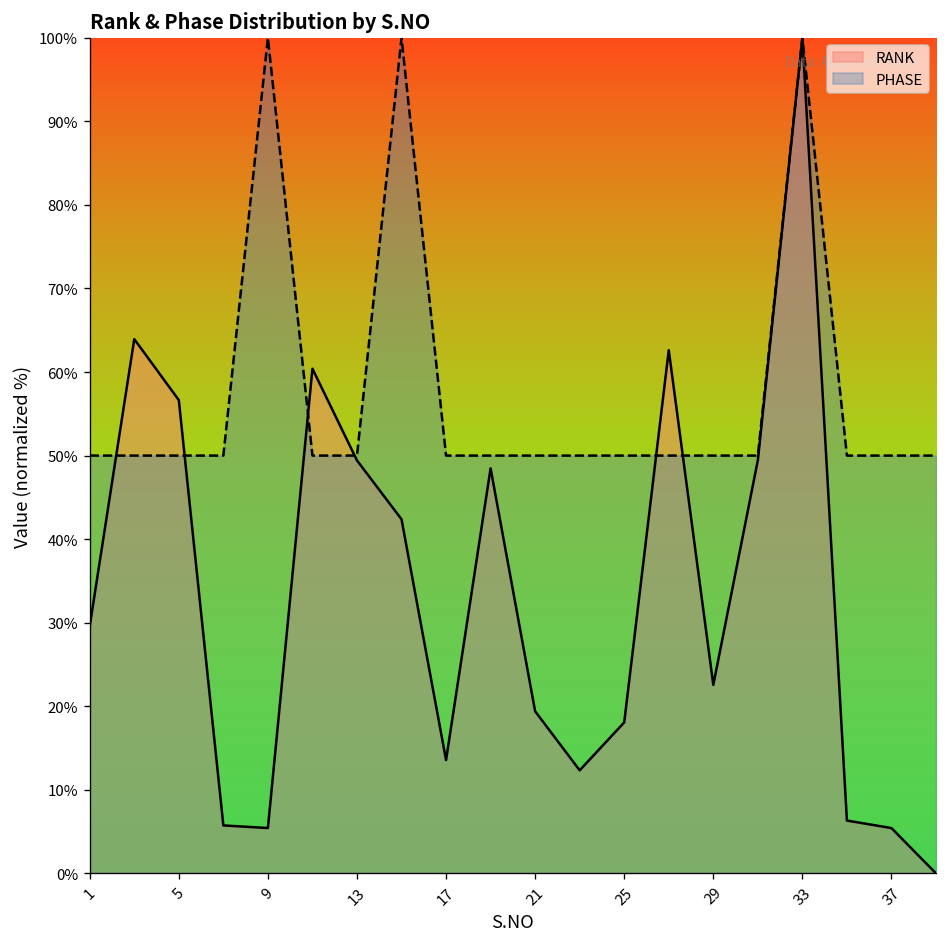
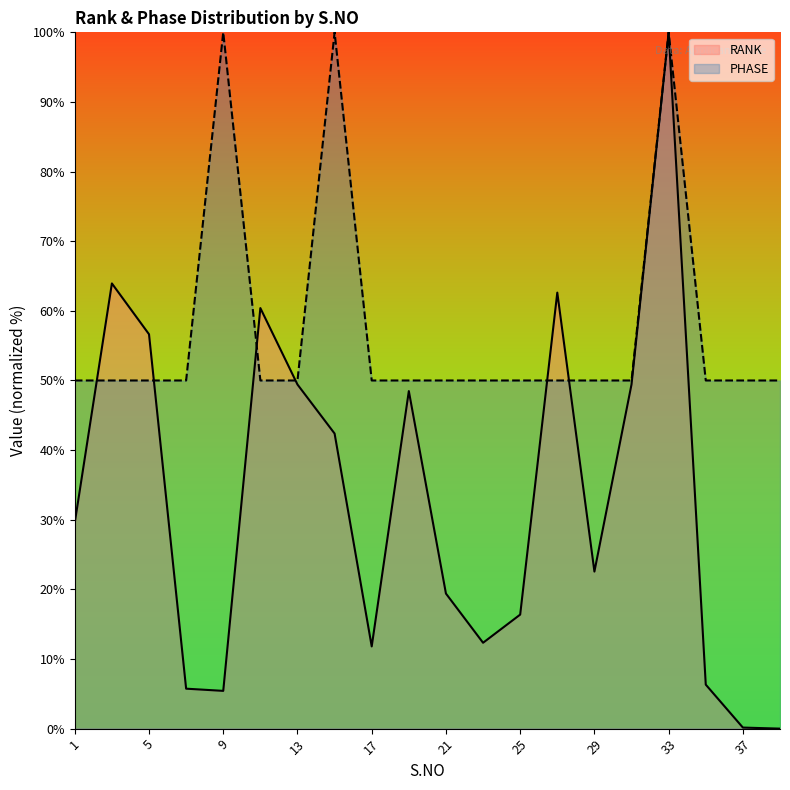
  {
    "RANK": {
      "1": "30%",
      "5": "57%",
      "9": "5%",
      "13": "49%",
-     "17": "14%",
+     "17": "12%",
      "21": "19%",
-     "25": "18%",
+     "25": "16%",
      "29": "23%",
-     "37": "5%"
+     "37": "0%"
    },
    "PHASE": {
      "1": "50%",
      "5": "50%",
      "9": "100%",
      "13": "50%",
      "17": "50%",
      "21": "50%",
      "25": "50%",
      "29": "50%",
      "37": "50%"
    }
  }
